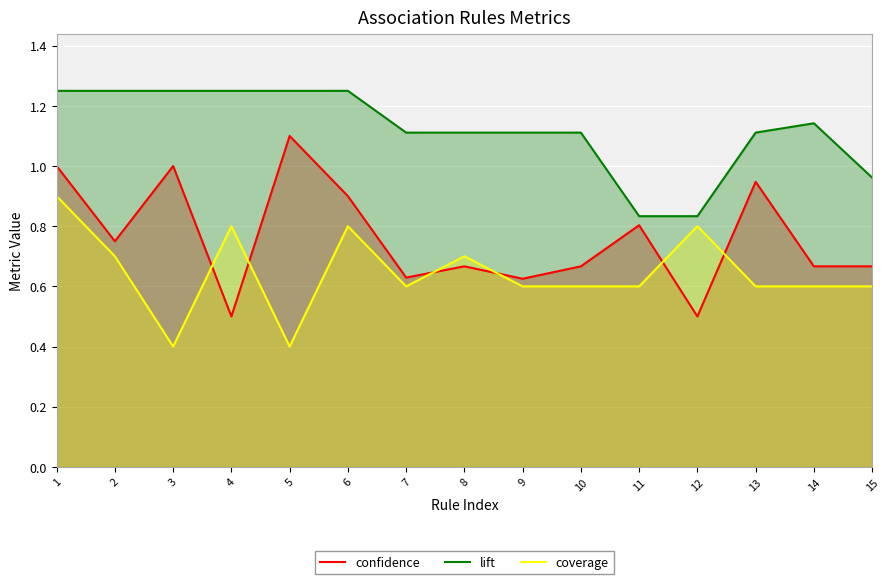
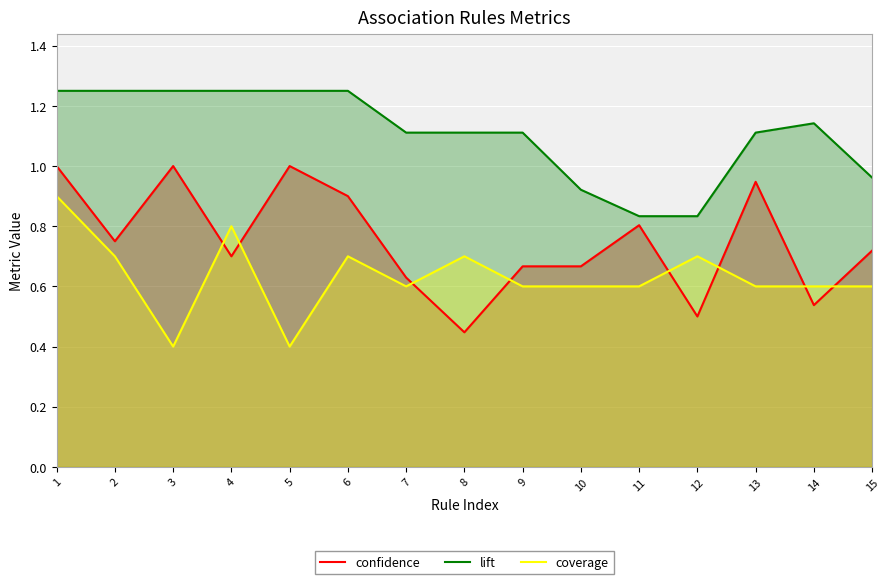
  {
    "confidence": {
      "1": 1.00,
      "2": 0.75,
      "3": 1.00,
-     "4": 0.5,
-     "5": 1.1,
+     "4": 0.7,
+     "5": 1.0,
      "6": 0.90,
      "7": 0.63,
-     "8": 0.67,
-     "9": 0.63,
+     "8": 0.45,
+     "9": 0.67,
      "10": 0.67,
      "11": 0.80,
      "12": 0.50,
      "13": 0.95,
-     "14": 0.67,
-     "15": 0.67
+     "14": 0.54,
+     "15": 0.72
    },
    "lift": {
      "1": 1.25,
      "2": 1.25,
      "3": 1.25,
      "4": 1.25,
      "5": 1.25,
      "6": 1.25,
      "7": 1.11,
      "8": 1.11,
      "9": 1.11,
-     "10": 1.11,
+     "10": 0.92,
      "11": 0.83,
      "12": 0.83,
      "13": 1.11,
      "14": 1.14,
      "15": 0.96
    },
    "coverage": {
      "1": 0.9,
      "2": 0.7,
      "3": 0.4,
      "4": 0.8,
      "5": 0.4,
-     "6": 0.8,
+     "6": 0.7,
      "7": 0.6,
      "8": 0.7,
      "9": 0.6,
      "10": 0.6,
      "11": 0.6,
-     "12": 0.8,
+     "12": 0.7,
      "13": 0.6,
      "14": 0.6,
      "15": 0.6
    }
  }
